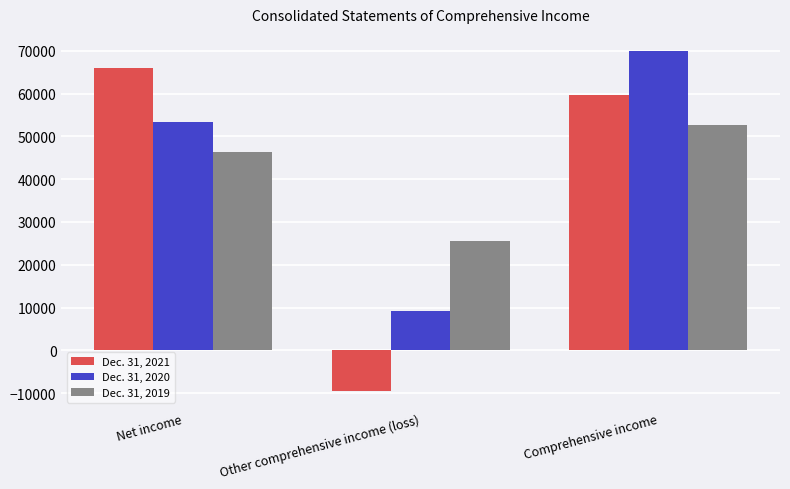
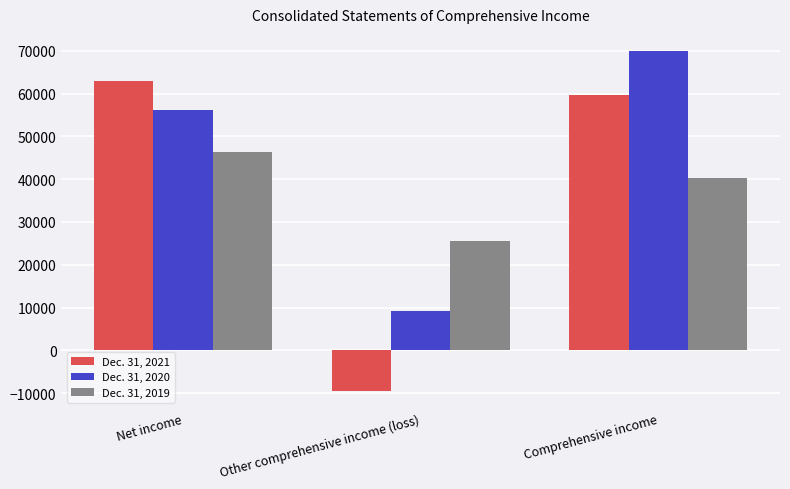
  {
    "Dec. 31, 2021": {
-     "Net income": 66000,
+     "Net income": 63000,
      "Other comprehensive income (loss)": -10000,
      "Comprehensive income": 60000
    },
    "Dec. 31, 2020": {
-     "Net income": 53000,
+     "Net income": 56000,
      "Other comprehensive income (loss)": 9000,
      "Comprehensive income": 70000
    },
    "Dec. 31, 2019": {
      "Net income": 46000,
      "Other comprehensive income (loss)": 26000,
-     "Comprehensive income": 53000
+     "Comprehensive income": 40000
    }
  }
